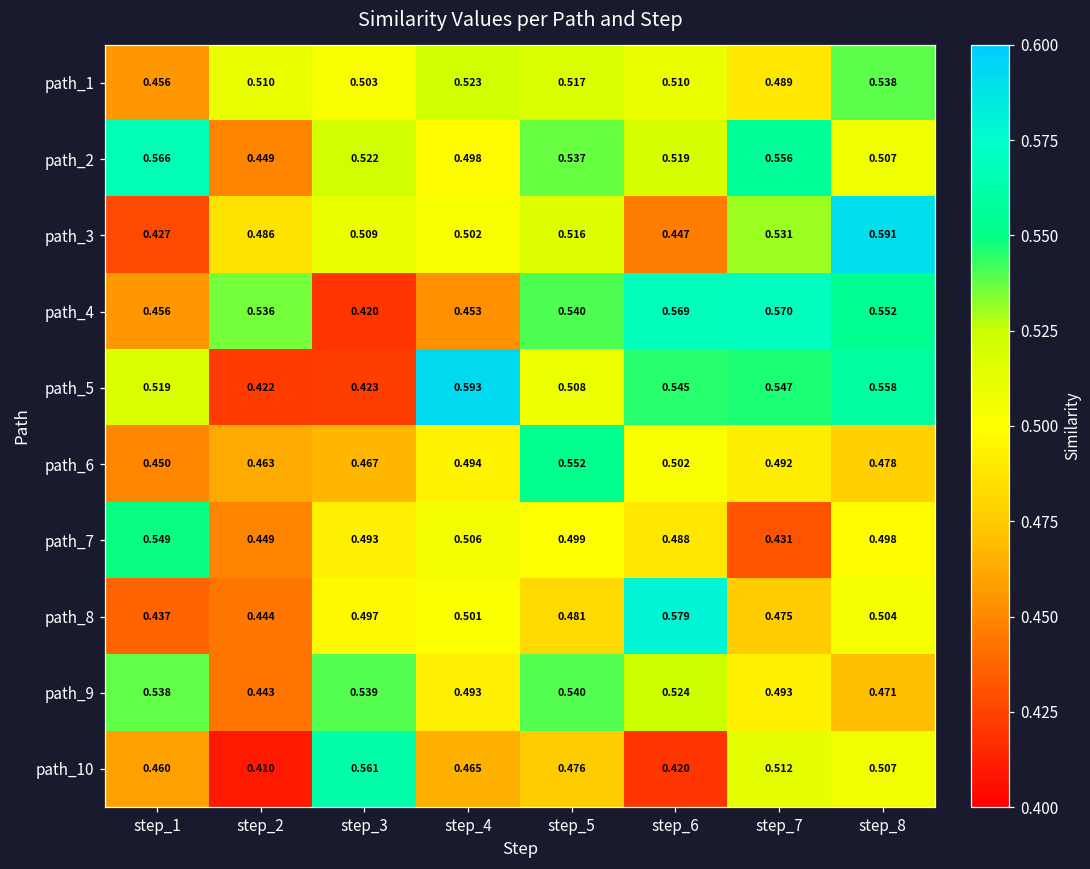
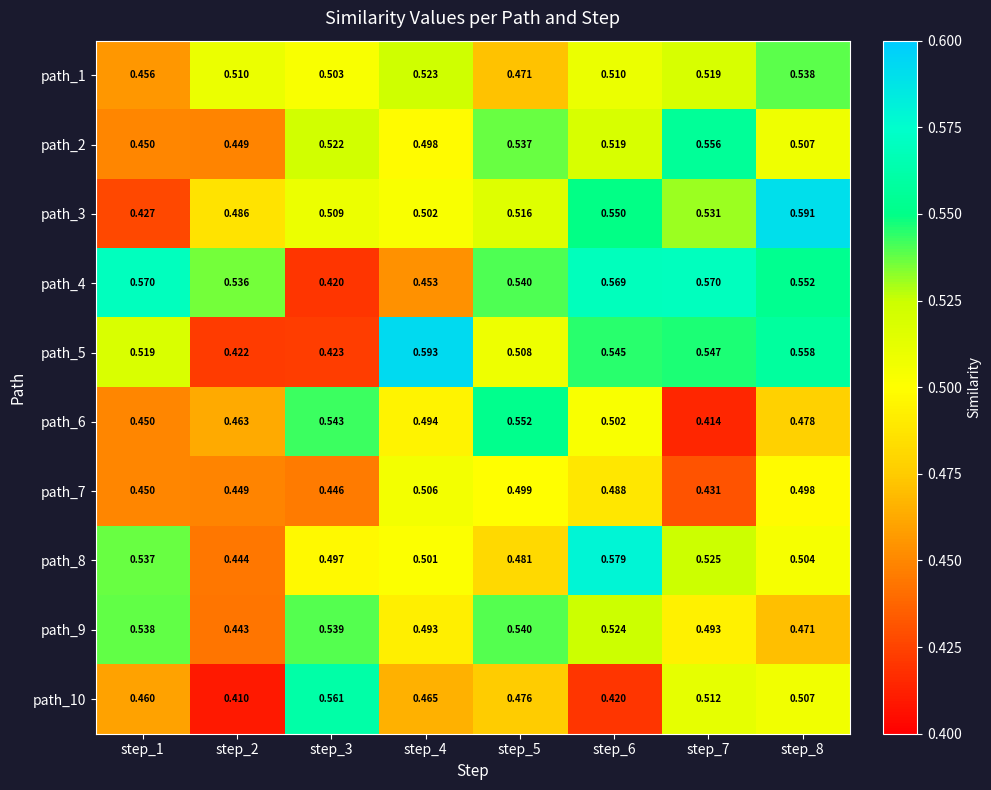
  {
    "path_1": {
      "step_1": 0.456,
      "step_2": 0.510,
      "step_3": 0.503,
      "step_4": 0.523,
-     "step_5": 0.517,
+     "step_5": 0.471,
      "step_6": 0.510,
-     "step_7": 0.489,
+     "step_7": 0.519,
      "step_8": 0.538
    },
    "path_2": {
-     "step_1": 0.566,
+     "step_1": 0.450,
      "step_2": 0.449,
      "step_3": 0.522,
      "step_4": 0.498,
      "step_5": 0.537,
      "step_6": 0.519,
      "step_7": 0.556,
      "step_8": 0.507
    },
    "path_3": {
      "step_1": 0.427,
      "step_2": 0.486,
      "step_3": 0.509,
      "step_4": 0.502,
      "step_5": 0.516,
-     "step_6": 0.447,
+     "step_6": 0.550,
      "step_7": 0.531,
      "step_8": 0.591
    },
    "path_4": {
-     "step_1": 0.456,
+     "step_1": 0.570,
      "step_2": 0.536,
      "step_3": 0.420,
      "step_4": 0.453,
      "step_5": 0.540,
      "step_6": 0.569,
      "step_7": 0.570,
      "step_8": 0.552
    },
    "path_5": {
      "step_1": 0.519,
      "step_2": 0.422,
      "step_3": 0.423,
      "step_4": 0.593,
      "step_5": 0.508,
      "step_6": 0.545,
      "step_7": 0.547,
      "step_8": 0.558
    },
    "path_6": {
      "step_1": 0.450,
      "step_2": 0.463,
-     "step_3": 0.467,
+     "step_3": 0.543,
      "step_4": 0.494,
      "step_5": 0.552,
      "step_6": 0.502,
-     "step_7": 0.492,
+     "step_7": 0.414,
      "step_8": 0.478
    },
    "path_7": {
-     "step_1": 0.549,
+     "step_1": 0.450,
      "step_2": 0.449,
-     "step_3": 0.493,
+     "step_3": 0.446,
      "step_4": 0.506,
      "step_5": 0.499,
      "step_6": 0.488,
      "step_7": 0.431,
      "step_8": 0.498
    },
    "path_8": {
-     "step_1": 0.437,
+     "step_1": 0.537,
      "step_2": 0.444,
      "step_3": 0.497,
      "step_4": 0.501,
      "step_5": 0.481,
      "step_6": 0.579,
-     "step_7": 0.475,
+     "step_7": 0.525,
      "step_8": 0.504
    },
    "path_9": {
      "step_1": 0.538,
      "step_2": 0.443,
      "step_3": 0.539,
      "step_4": 0.493,
      "step_5": 0.540,
      "step_6": 0.524,
      "step_7": 0.493,
      "step_8": 0.471
    },
    "path_10": {
      "step_1": 0.460,
      "step_2": 0.410,
      "step_3": 0.561,
      "step_4": 0.465,
      "step_5": 0.476,
      "step_6": 0.420,
      "step_7": 0.512,
      "step_8": 0.507
    }
  }
